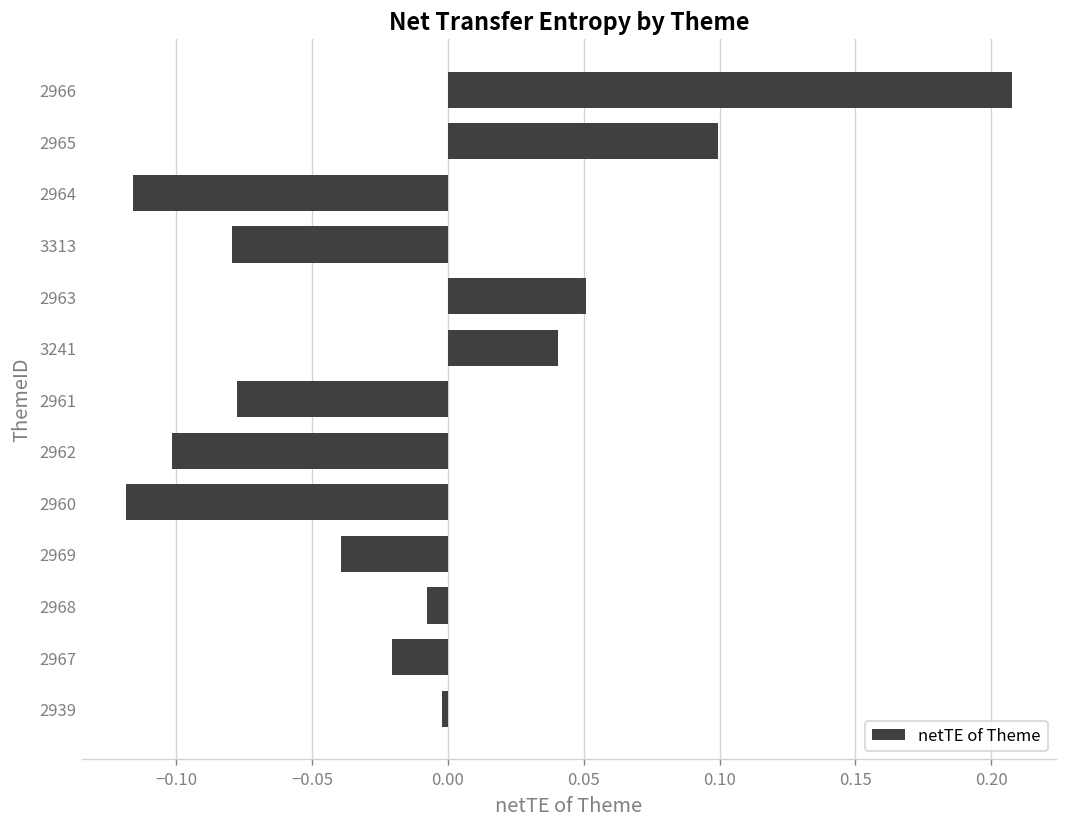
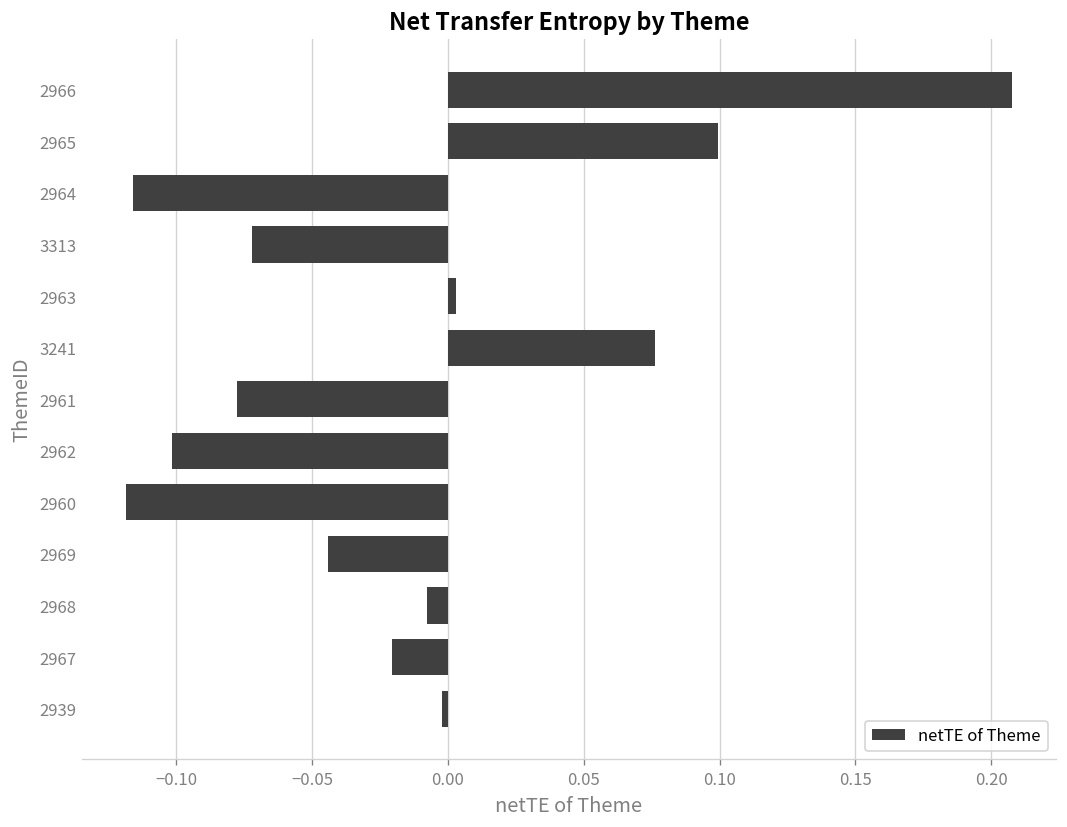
  {
    "2966": 0.208,
    "2965": 0.099,
    "2964": -0.116,
-   "3313": -0.079,
-   "2963": 0.051,
-   "3241": 0.041,
+   "3313": -0.072,
+   "2963": 0.003,
+   "3241": 0.076,
    "2961": -0.078,
    "2962": -0.102,
    "2960": -0.118,
-   "2969": -0.039,
+   "2969": -0.044,
    "2968": -0.008,
    "2967": -0.020,
    "2939": -0.002
  }
